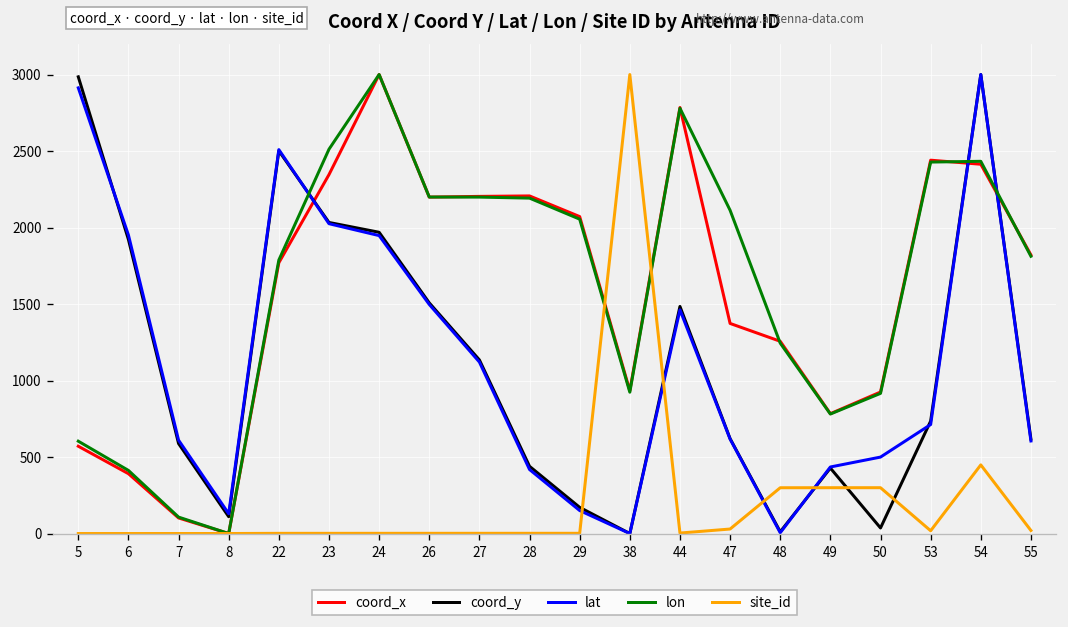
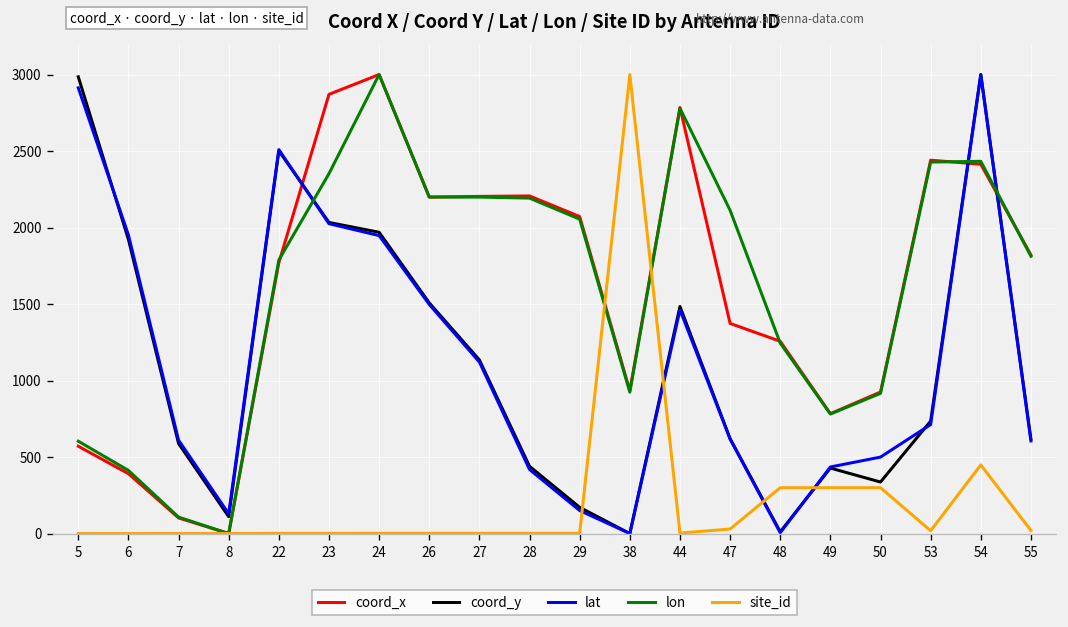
  {
    "coord_x": {
      "5": 570,
      "6": 390,
-     "23": 2350,
+     "23": 2870,
      "47": 1370
    },
    "coord_y": {
      "5": 2990,
      "6": 1920,
      "7": 590,
      "24": 1970,
      "28": 440,
      "29": 170,
      "44": 1480,
-     "50": 40,
+     "50": 340,
      "53": 730
    },
    "lat": {
      "5": 2910,
      "6": 1950,
      "7": 610,
      "24": 1950,
      "28": 420,
      "29": 150,
      "44": 1460,
      "50": 500,
      "53": 710
    },
    "lon": {
      "5": 600,
      "6": 410,
-     "23": 2510,
+     "23": 2350,
      "47": 2110
    },
    "site_id": {
      "5": 0,
      "6": 0,
      "7": 0,
      "22": 0,
      "23": 0,
      "24": 0,
      "26": 0,
      "27": 0,
      "28": 0,
      "29": 0,
      "38": 3000,
      "44": 0,
      "47": 30,
      "48": 300,
      "49": 300,
      "50": 300,
      "53": 20,
      "54": 450,
      "55": 20
    }
  }
